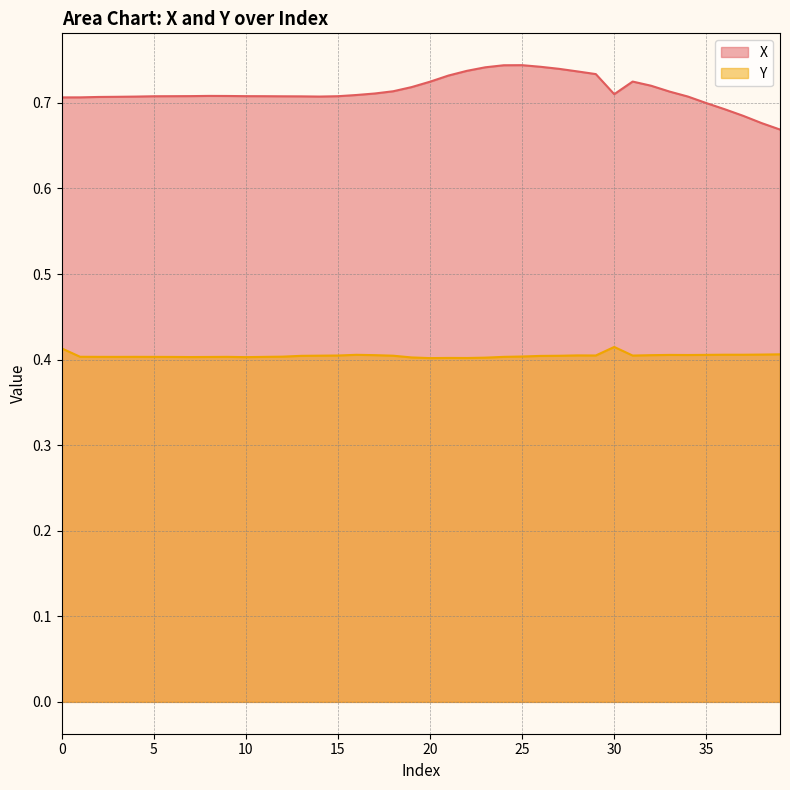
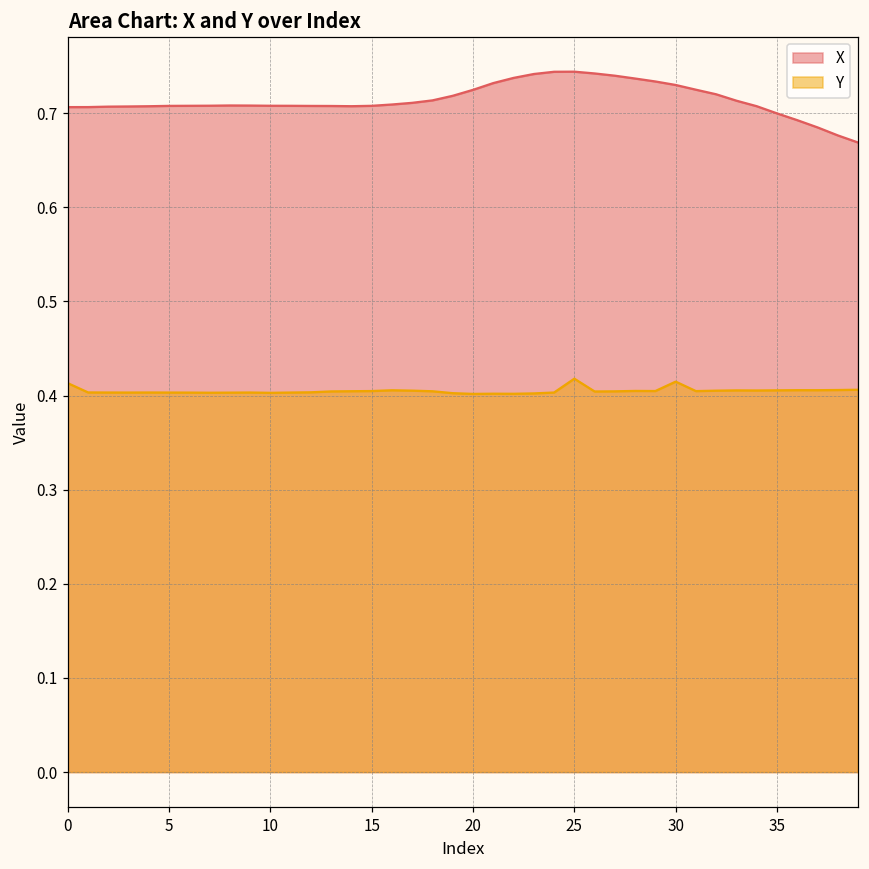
  {
    "X": {
      "0": 0.71,
      "5": 0.71,
      "10": 0.71,
      "15": 0.71,
      "20": 0.72,
      "25": 0.74,
-     "30": 0.71,
+     "30": 0.73,
      "35": 0.70
    },
    "Y": {
      "0": 0.41,
      "5": 0.40,
      "10": 0.40,
      "15": 0.40,
      "20": 0.40,
-     "25": 0.40,
+     "25": 0.42,
      "30": 0.41,
      "35": 0.41
    }
  }
